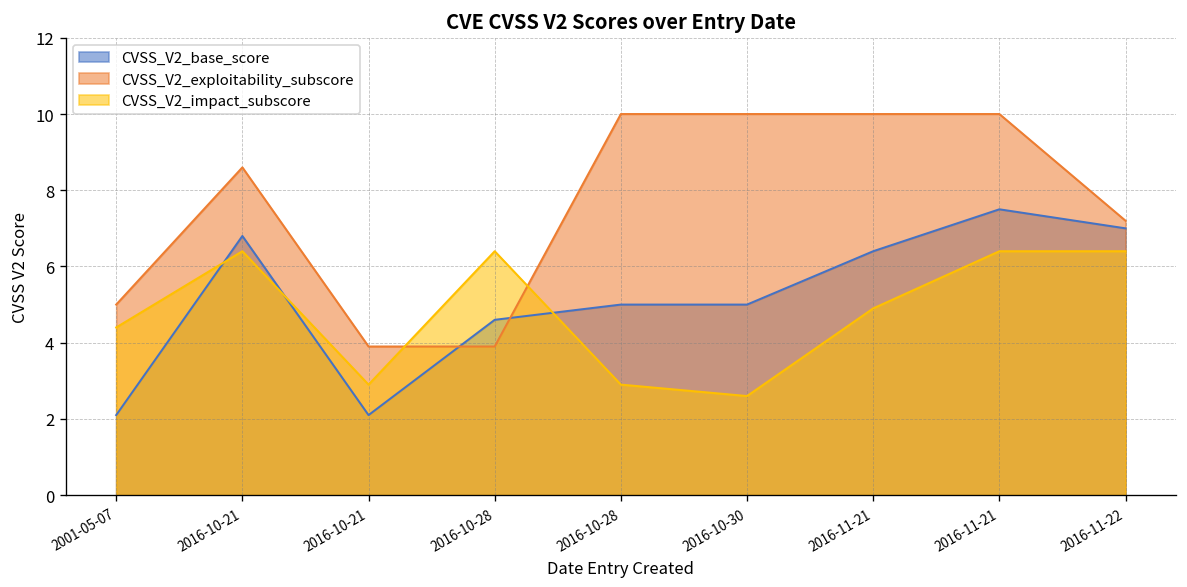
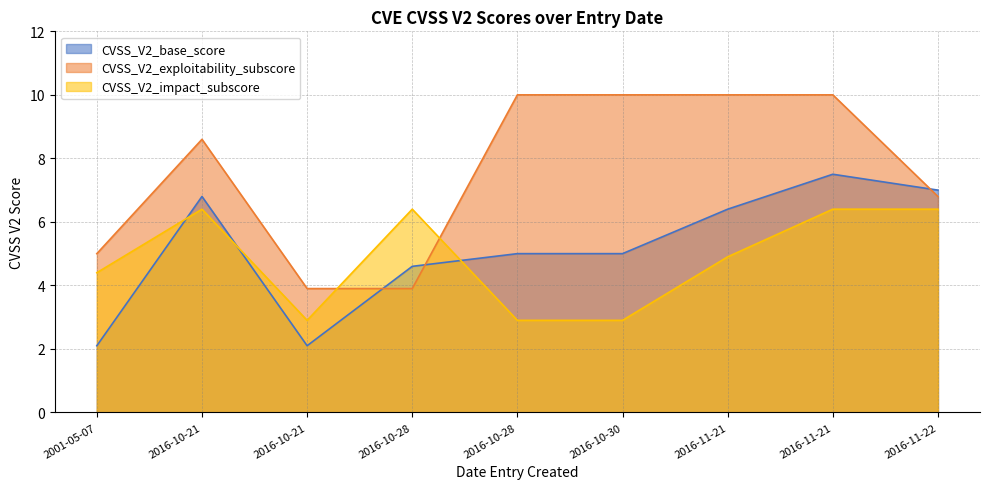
  {
    "CVSS_V2_base_score": {
      "2001-05-07": 2.1,
      "2016-10-30": 5.0,
      "2016-11-22": 7.0
    },
    "CVSS_V2_exploitability_subscore": {
      "2001-05-07": 5.0,
      "2016-10-30": 10.0,
-     "2016-11-22": 7.2
+     "2016-11-22": 6.8
    },
    "CVSS_V2_impact_subscore": {
      "2001-05-07": 4.4,
-     "2016-10-30": 2.6,
+     "2016-10-30": 2.9,
      "2016-11-22": 6.4
    }
  }
